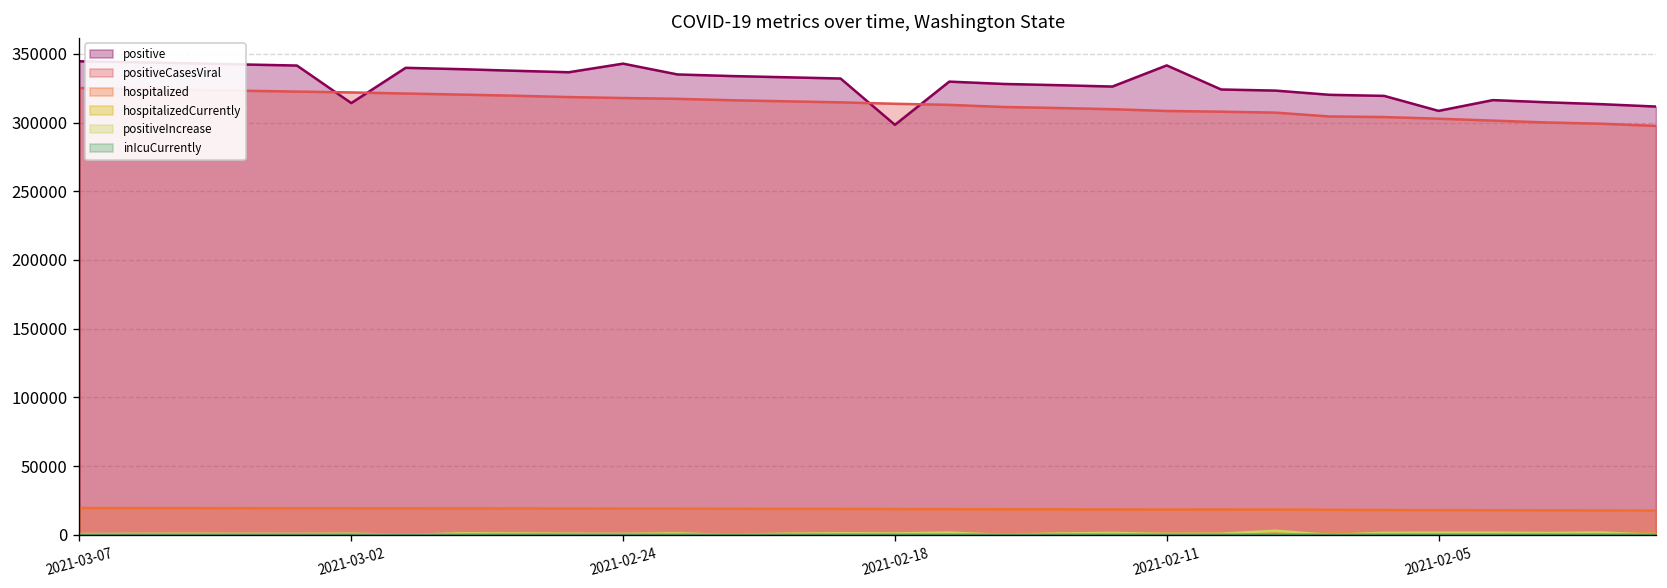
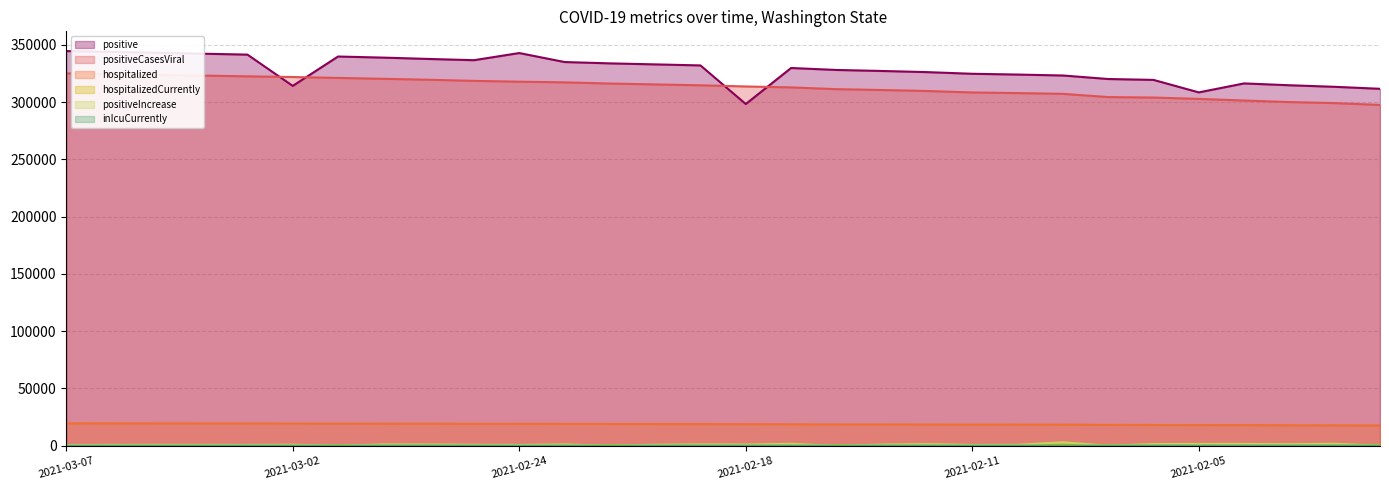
  {
    "positive": {
      "2021-03-07": 345000,
      "2021-03-02": 314000,
      "2021-02-24": 343000,
      "2021-02-18": 298000,
-     "2021-02-11": 342000,
+     "2021-02-11": 325000,
      "2021-02-05": 308000
    }
  }
